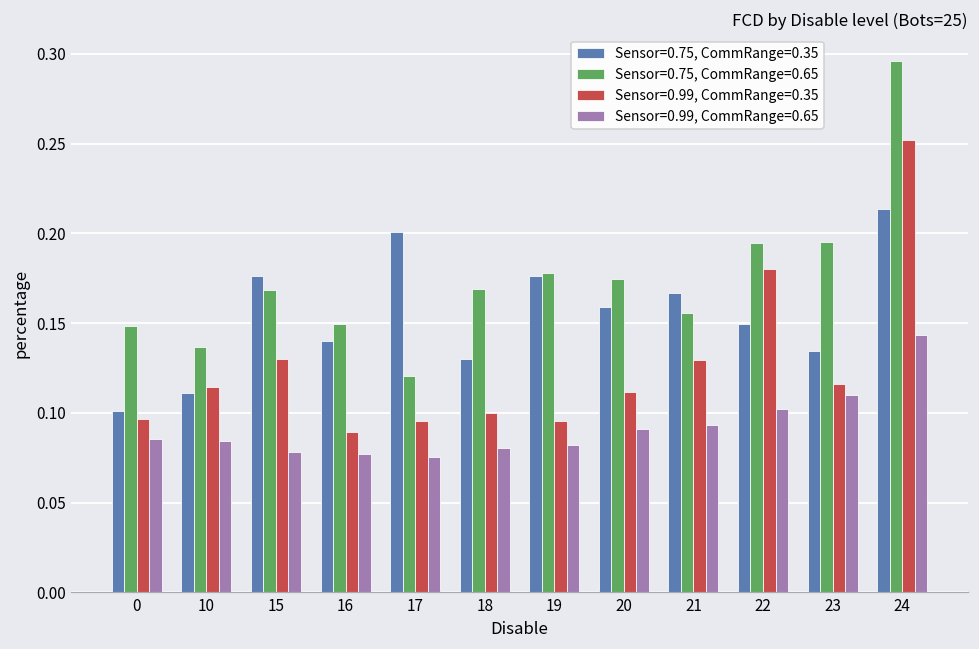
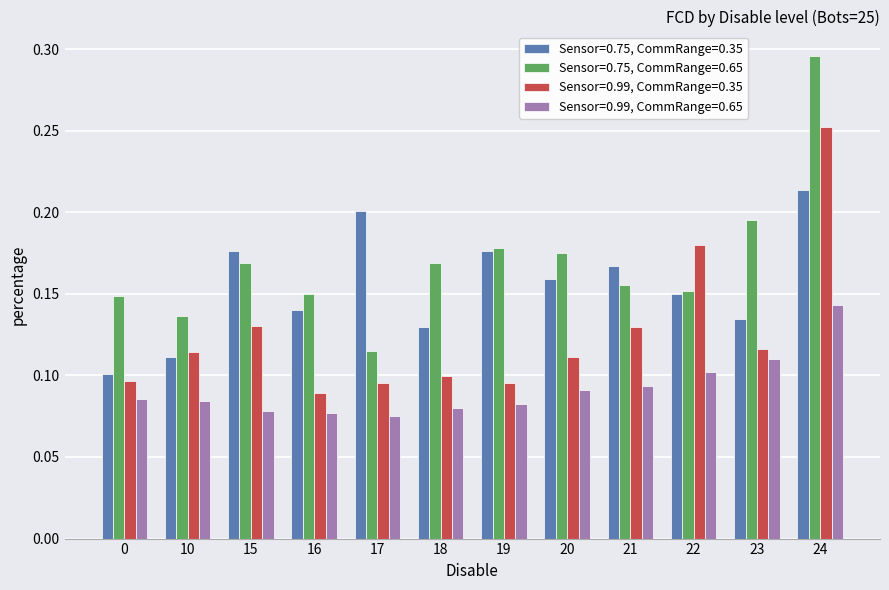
  {
    "Sensor=0.75, CommRange=0.35": {
      "0": 0.101,
      "10": 0.111,
      "15": 0.176,
      "16": 0.140,
      "17": 0.201,
      "18": 0.130,
      "19": 0.176,
      "20": 0.159,
      "21": 0.167,
      "22": 0.150,
      "23": 0.134,
      "24": 0.214
    },
    "Sensor=0.75, CommRange=0.65": {
      "0": 0.149,
      "10": 0.137,
      "15": 0.169,
      "16": 0.150,
-     "17": 0.121,
+     "17": 0.115,
      "18": 0.169,
      "19": 0.178,
      "20": 0.175,
      "21": 0.156,
-     "22": 0.195,
+     "22": 0.152,
      "23": 0.195,
      "24": 0.296
    },
    "Sensor=0.99, CommRange=0.35": {
      "0": 0.097,
      "10": 0.115,
      "15": 0.130,
      "16": 0.089,
      "17": 0.095,
      "18": 0.100,
      "19": 0.096,
      "20": 0.112,
      "21": 0.130,
      "22": 0.180,
      "23": 0.116,
      "24": 0.252
    },
    "Sensor=0.99, CommRange=0.65": {
      "0": 0.085,
      "10": 0.084,
      "15": 0.078,
      "16": 0.077,
      "17": 0.075,
      "18": 0.080,
      "19": 0.082,
      "20": 0.091,
      "21": 0.093,
      "22": 0.102,
      "23": 0.110,
      "24": 0.143
    }
  }
